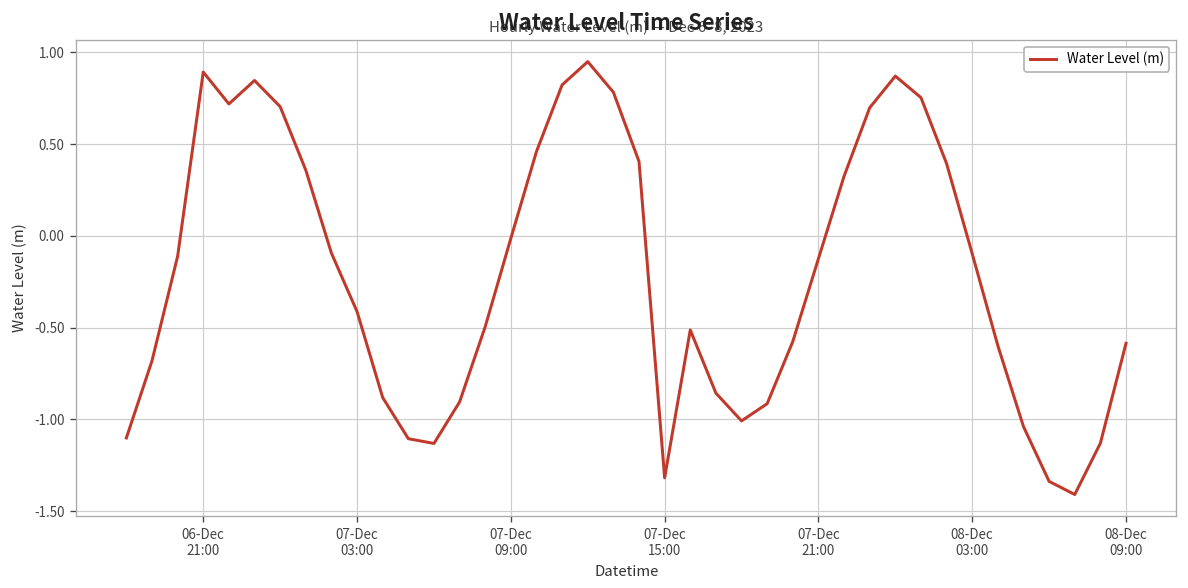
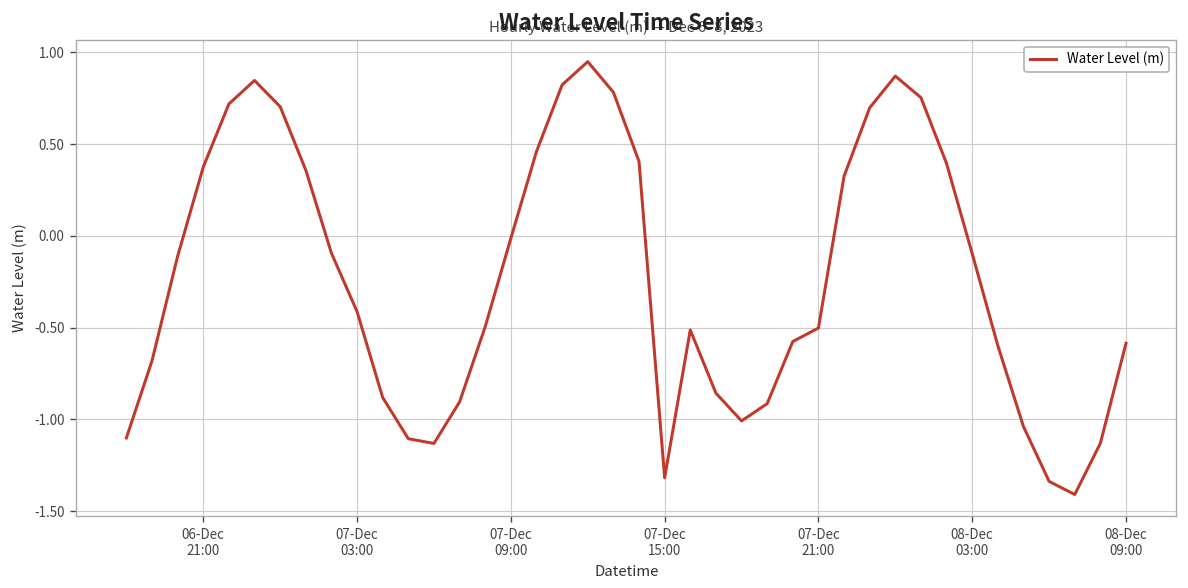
  {
-   "06-Dec 21:00": 0.89,
+   "06-Dec 21:00": 0.38,
    "07-Dec 03:00": -0.41,
    "07-Dec 09:00": -0.01,
    "07-Dec 15:00": -1.32,
-   "07-Dec 21:00": -0.12,
+   "07-Dec 21:00": -0.50,
    "08-Dec 03:00": -0.10,
    "08-Dec 09:00": -0.59
  }
